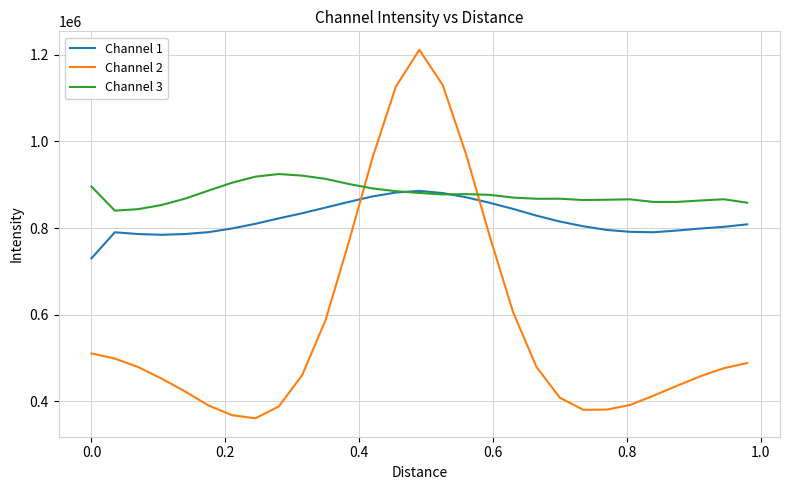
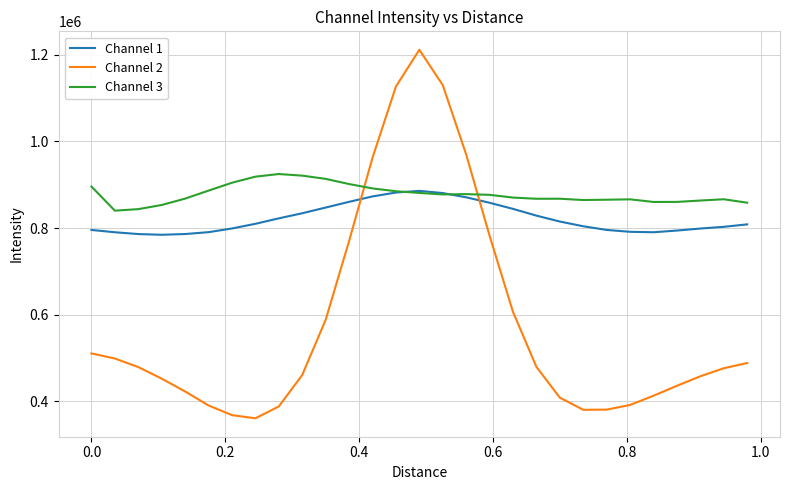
  {
    "Channel 1": {
-     "0.0": 730000
+     "0.0": 800000
    },
    "Channel 2": {
      "0.0": 510000
    },
    "Channel 3": {
      "0.0": 900000
    }
  }
